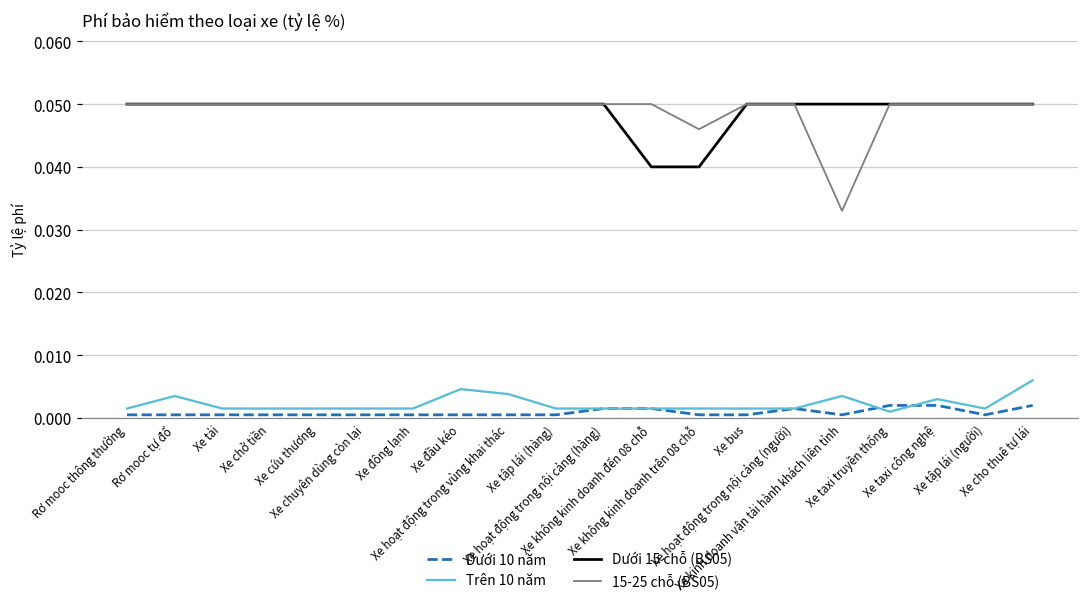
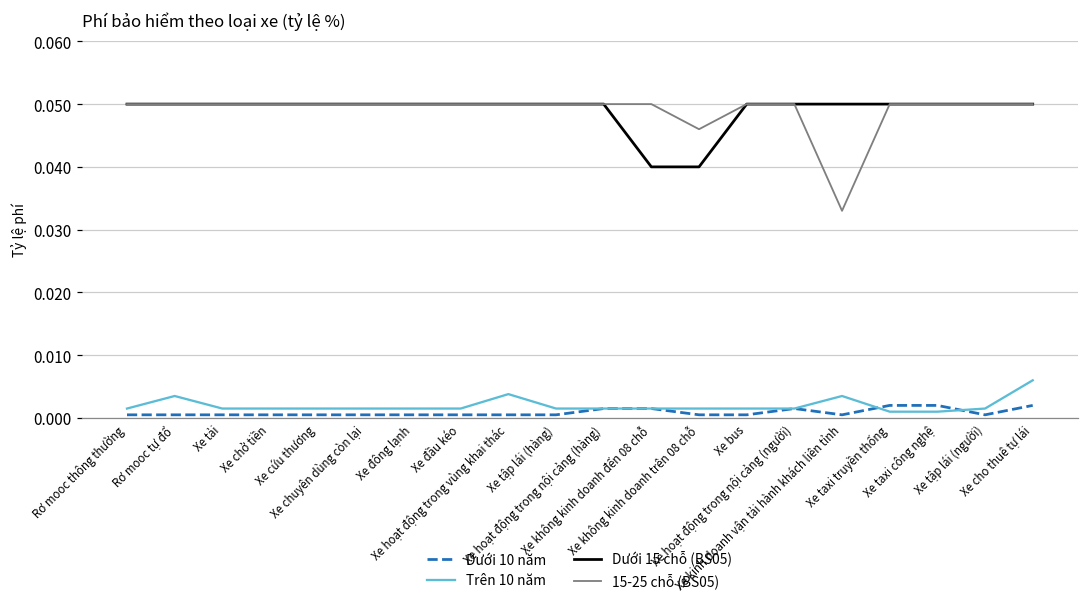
  {
    "Dưới 10 năm": {
      "Rơ mooc thông thường": 0.001,
      "Rơ mooc tự đổ": 0.001,
      "Xe tải": 0.001,
      "Xe chở tiền": 0.001,
      "Xe cứu thương": 0.001,
      "Xe chuyên dùng còn lại": 0.001,
      "Xe đông lạnh": 0.001,
      "Xe đầu kéo": 0.001,
      "Xe hoạt động trong vùng khai thác": 0.001,
      "Xe tập lái (hàng)": 0.001,
      "Xe không kinh doanh trên 08 chỗ": 0.001,
      "Xe bus": 0.001,
      "Xe kinh doanh vận tải hành khách liên tỉnh": 0.001,
      "Xe taxi truyền thống": 0.002,
      "Xe taxi công nghệ": 0.002,
      "Xe tập lái (người)": 0.001,
      "Xe cho thuê tự lái": 0.002
    },
    "Trên 10 năm": {
      "Rơ mooc thông thường": 0.002,
      "Rơ mooc tự đổ": 0.004,
      "Xe tải": 0.002,
      "Xe chở tiền": 0.002,
      "Xe cứu thương": 0.002,
      "Xe chuyên dùng còn lại": 0.002,
      "Xe đông lạnh": 0.002,
-     "Xe đầu kéo": 0.005,
+     "Xe đầu kéo": 0.002,
      "Xe hoạt động trong vùng khai thác": 0.004,
      "Xe tập lái (hàng)": 0.002,
      "Xe không kinh doanh trên 08 chỗ": 0.002,
      "Xe bus": 0.002,
      "Xe kinh doanh vận tải hành khách liên tỉnh": 0.004,
      "Xe taxi truyền thống": 0.001,
-     "Xe taxi công nghệ": 0.003,
+     "Xe taxi công nghệ": 0.001,
      "Xe tập lái (người)": 0.002,
      "Xe cho thuê tự lái": 0.006
    },
    "Dưới 15 chỗ (BS05)": {
      "Xe không kinh doanh đến 08 chỗ": 0.040,
      "Xe không kinh doanh trên 08 chỗ": 0.040,
      "Xe kinh doanh vận tải hành khách liên tỉnh": 0.050
    },
    "15-25 chỗ (BS05)": {
      "Xe không kinh doanh đến 08 chỗ": 0.050,
      "Xe không kinh doanh trên 08 chỗ": 0.046,
      "Xe kinh doanh vận tải hành khách liên tỉnh": 0.033
    }
  }
